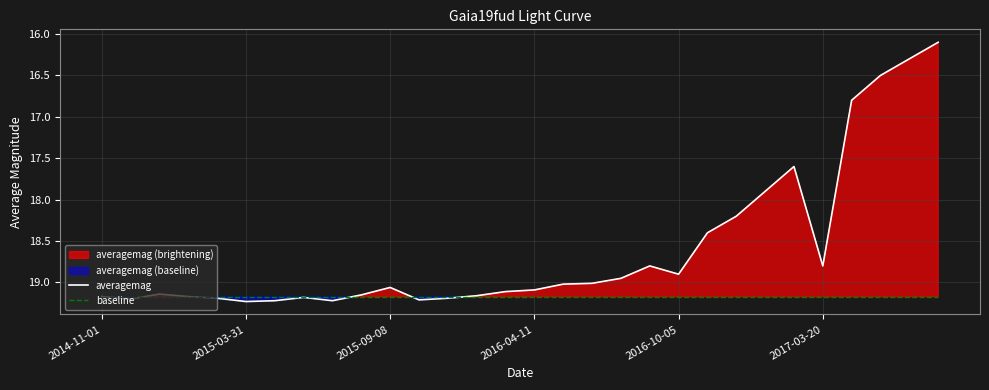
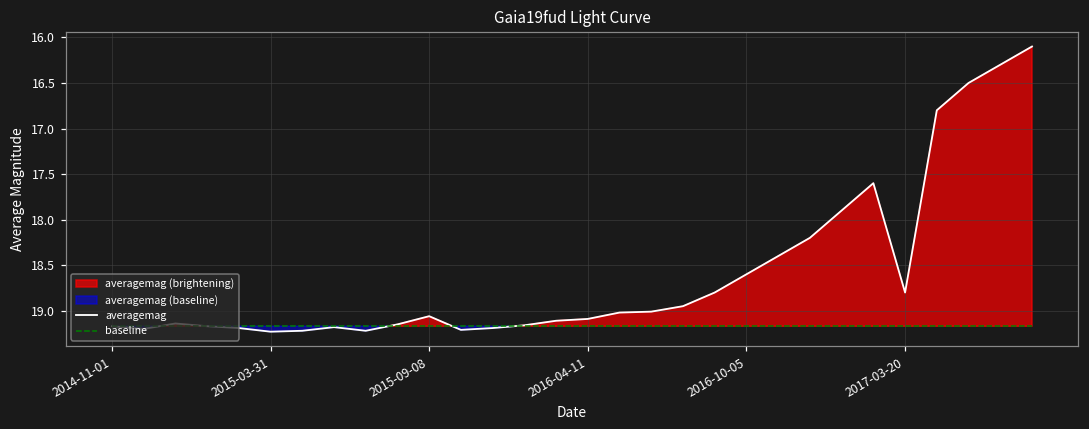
  {
    "averagemag": {
      "2015-03-31": 19.2,
      "2015-09-08": 19.1,
      "2016-04-11": 19.1,
-     "2016-10-05": 18.9,
+     "2016-10-05": 18.6,
      "2017-03-20": 18.8
    },
    "baseline": {
      "2015-03-31": 19.2,
      "2015-09-08": 19.2,
      "2016-04-11": 19.2,
      "2016-10-05": 19.2,
      "2017-03-20": 19.2
    }
  }
